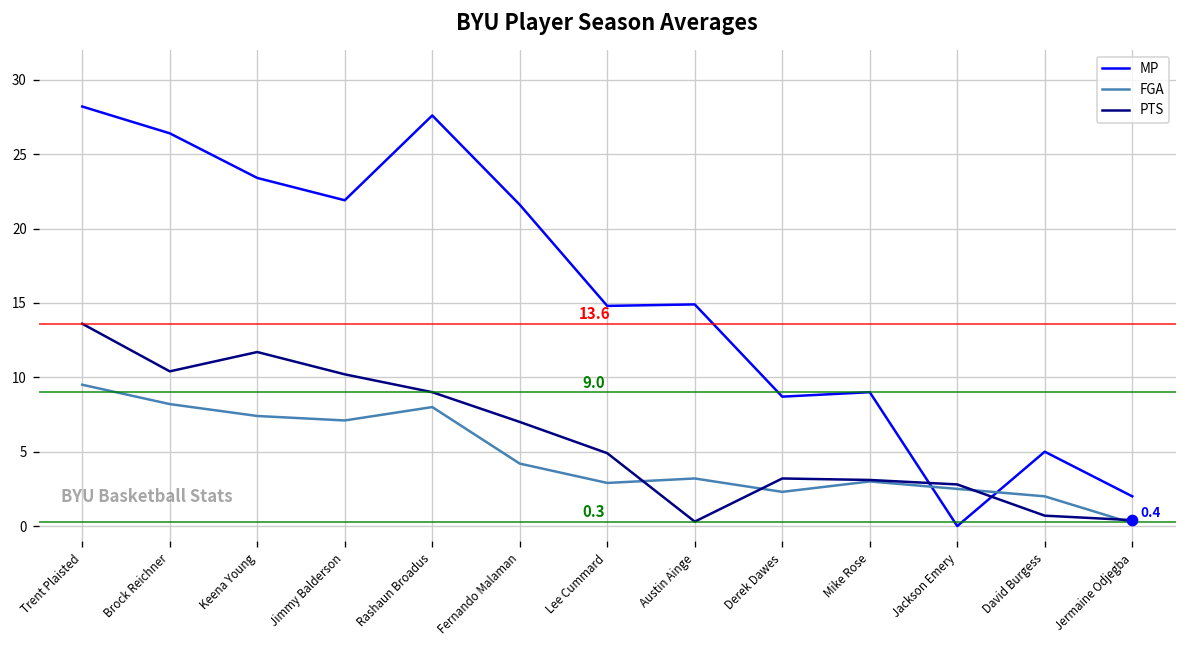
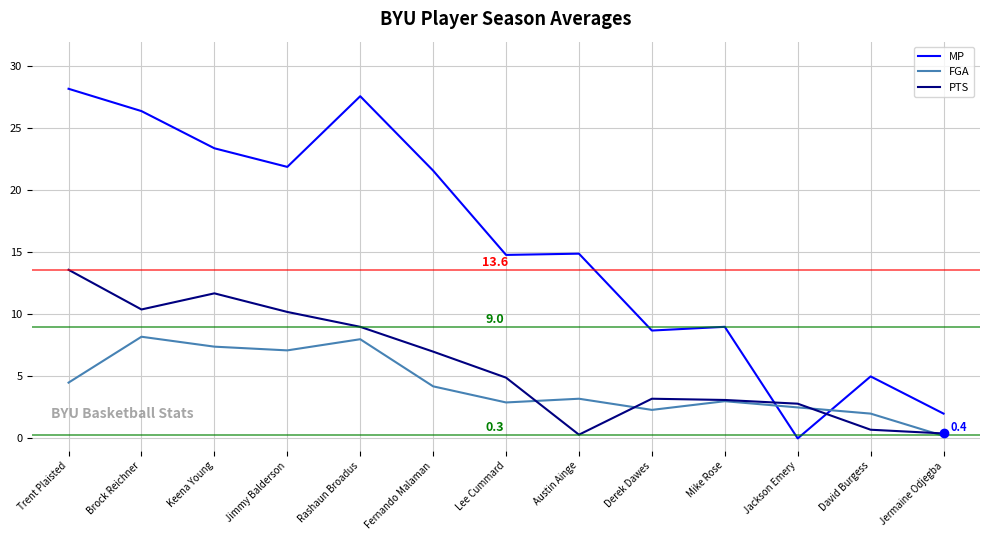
  {
    "FGA": {
-     "Trent Plaisted": 9.5,
+     "Trent Plaisted": 4.5,
      "Brock Reichner": 8.2,
      "Keena Young": 7.4,
      "Jimmy Balderson": 7.1,
      "Rashaun Broadus": 8.0,
      "Fernando Malaman": 4.2,
      "Austin Ainge": 3.2,
      "Derek Dawes": 2.3,
      "Jackson Emery": 2.5,
      "David Burgess": 2.0
    },
    "PTS": {
      "Trent Plaisted": 13.6,
      "Brock Reichner": 10.4,
      "Keena Young": 11.7,
      "Jimmy Balderson": 10.2,
      "Rashaun Broadus": 9.0,
      "Fernando Malaman": 7.0,
      "Lee Cummard": 4.9,
      "Austin Ainge": 0.3,
      "Derek Dawes": 3.2,
      "Jackson Emery": 2.8,
      "David Burgess": 0.7
    }
  }
